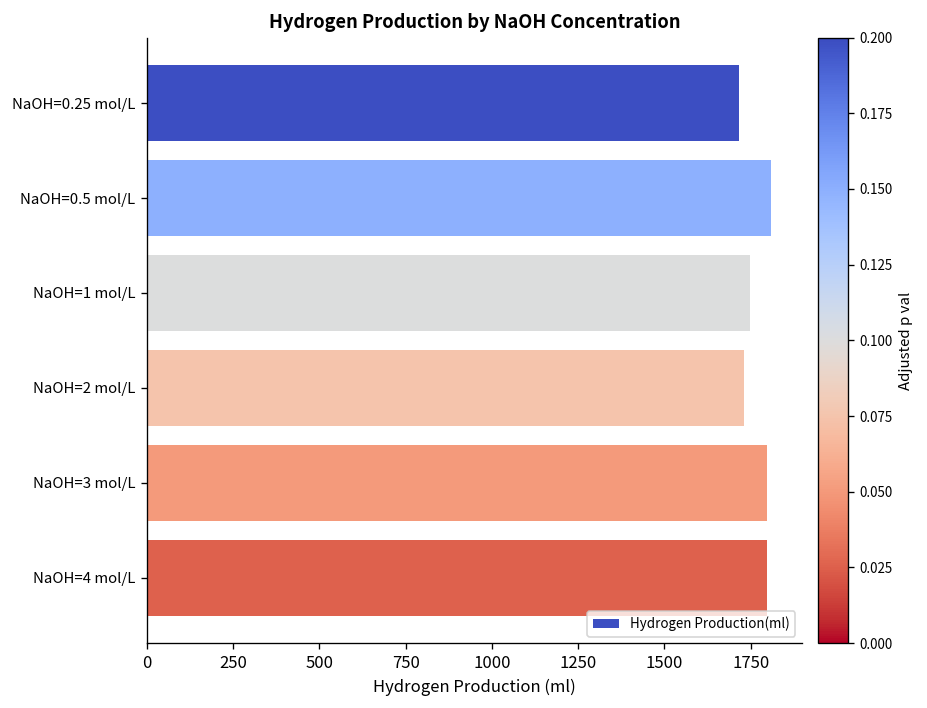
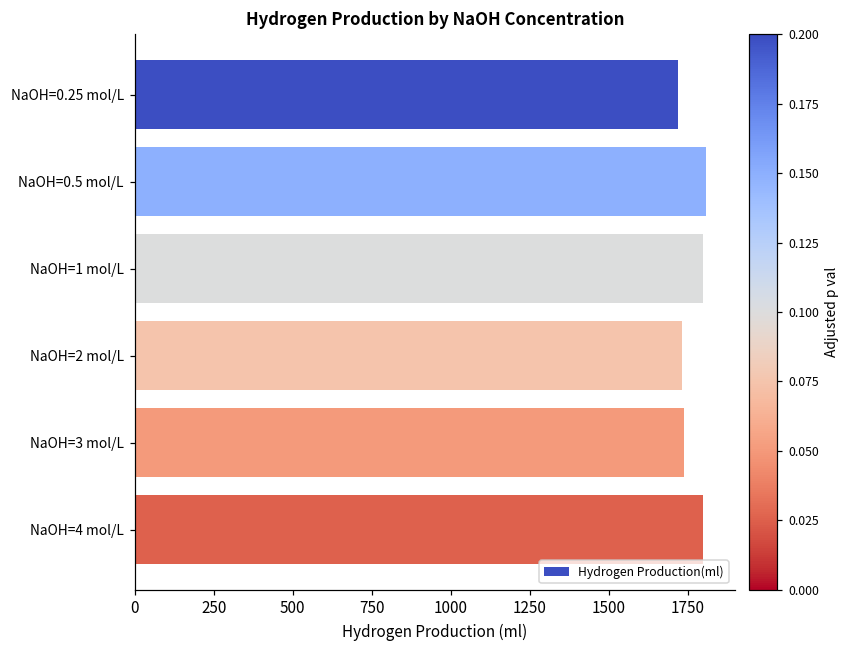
  {
    "NaOH=0.25 mol/L": 1720,
    "NaOH=0.5 mol/L": 1810,
-   "NaOH=1 mol/L": 1750,
+   "NaOH=1 mol/L": 1800,
    "NaOH=2 mol/L": 1730,
-   "NaOH=3 mol/L": 1800,
+   "NaOH=3 mol/L": 1740,
    "NaOH=4 mol/L": 1800
  }
